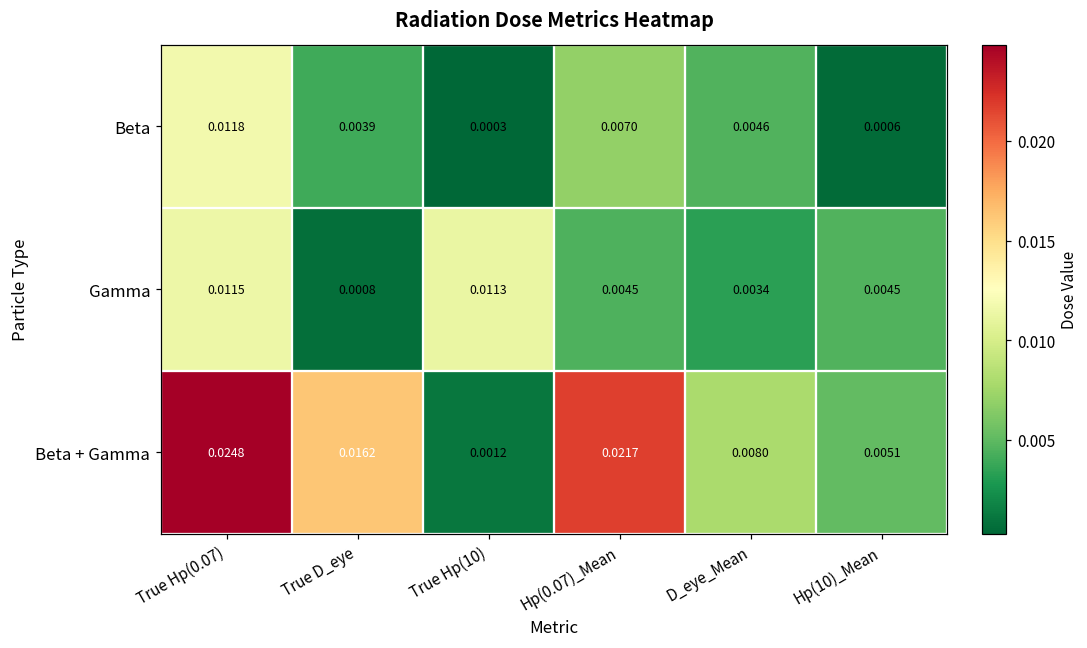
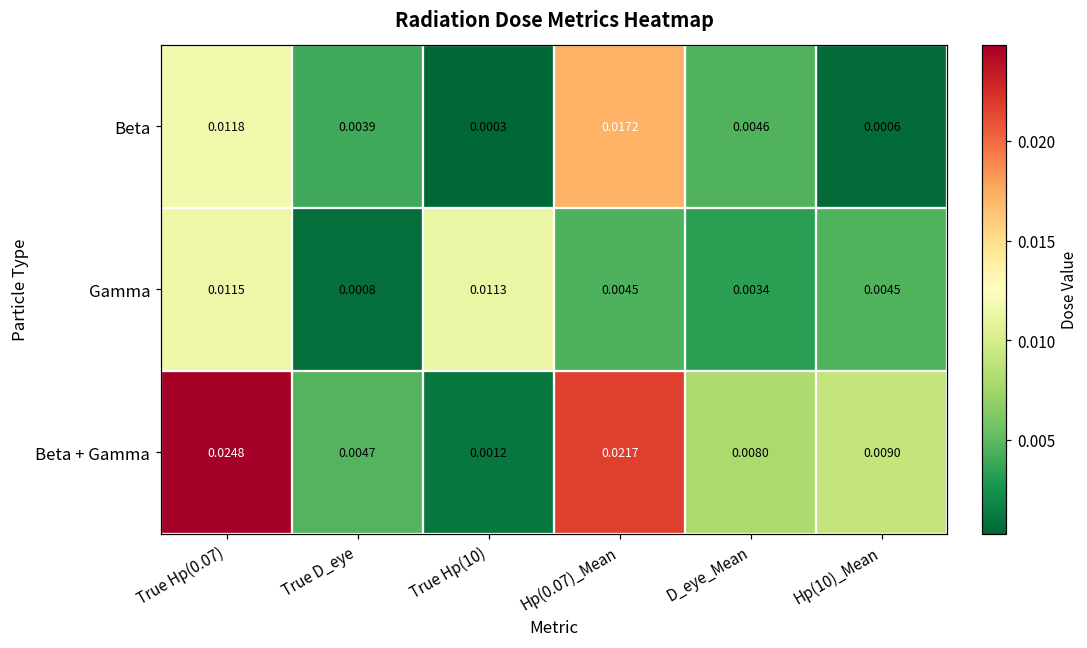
  {
    "Beta": {
      "True Hp(0.07)": 0.0118,
      "True D_eye": 0.0039,
      "True Hp(10)": 0.0003,
-     "Hp(0.07)_Mean": 0.0070,
+     "Hp(0.07)_Mean": 0.0172,
      "D_eye_Mean": 0.0046,
      "Hp(10)_Mean": 0.0006
    },
    "Gamma": {
      "True Hp(0.07)": 0.0115,
      "True D_eye": 0.0008,
      "True Hp(10)": 0.0113,
      "Hp(0.07)_Mean": 0.0045,
      "D_eye_Mean": 0.0034,
      "Hp(10)_Mean": 0.0045
    },
    "Beta + Gamma": {
      "True Hp(0.07)": 0.0248,
-     "True D_eye": 0.0162,
+     "True D_eye": 0.0047,
      "True Hp(10)": 0.0012,
      "Hp(0.07)_Mean": 0.0217,
      "D_eye_Mean": 0.0080,
-     "Hp(10)_Mean": 0.0051
+     "Hp(10)_Mean": 0.0090
    }
  }
